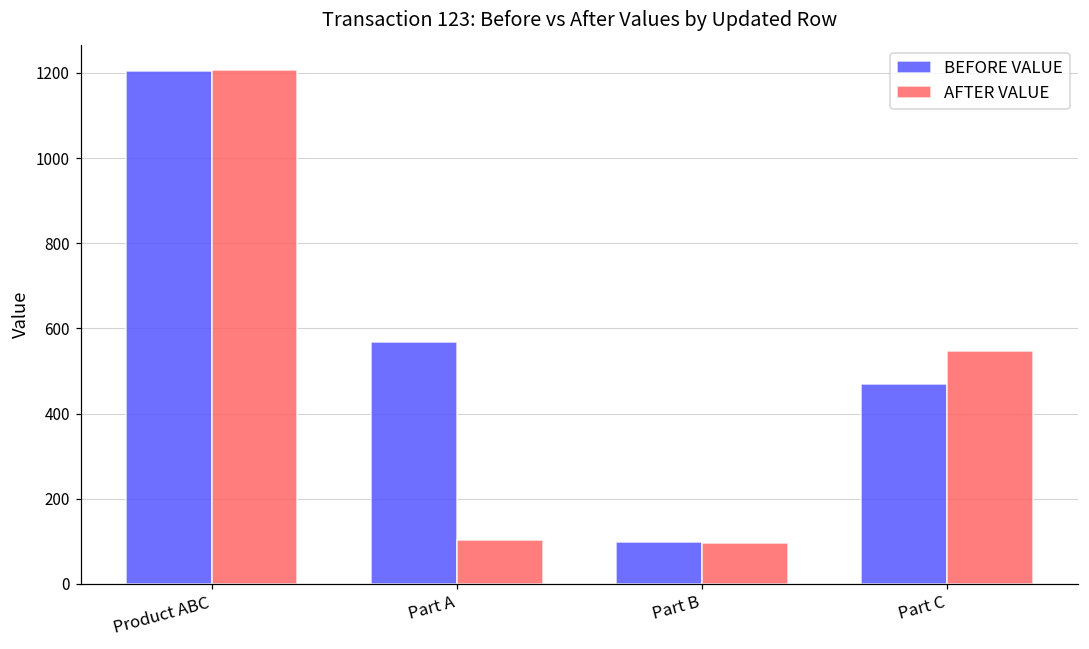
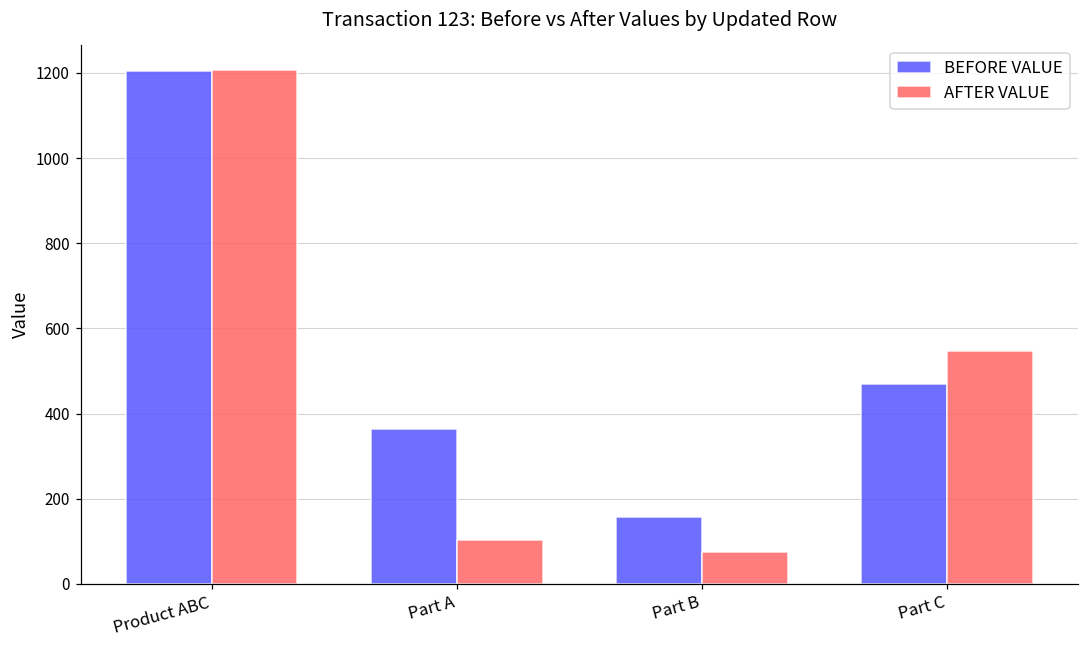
  {
    "BEFORE VALUE": {
      "Product ABC": 1210,
-     "Part A": 570,
-     "Part B": 100,
+     "Part A": 360,
+     "Part B": 160,
      "Part C": 470
    },
    "AFTER VALUE": {
      "Product ABC": 1210,
      "Part A": 100,
-     "Part B": 100,
+     "Part B": 80,
      "Part C": 550
    }
  }
